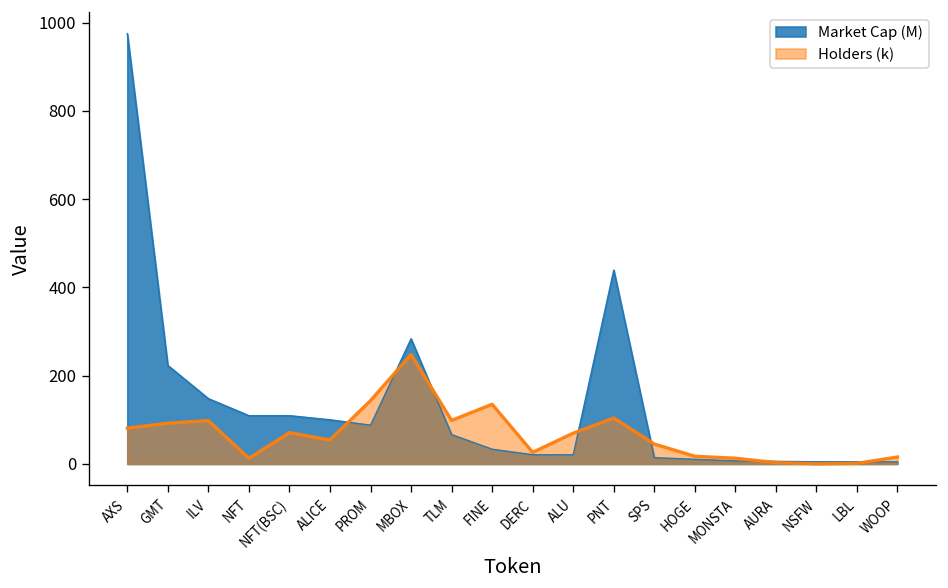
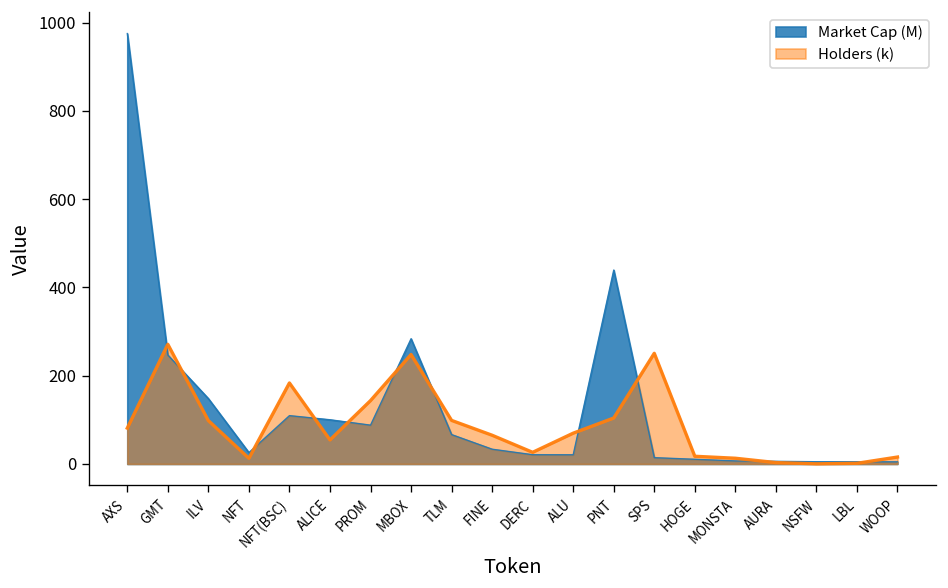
  {
    "Market Cap (M)": {
      "AXS": 980,
-     "GMT": 220,
+     "GMT": 250,
      "ILV": 150,
-     "NFT": 110,
+     "NFT": 30,
      "NFT(BSC)": 110,
      "ALICE": 100,
      "PROM": 90,
      "MBOX": 280,
      "TLM": 70,
      "FINE": 30,
      "ALU": 20,
      "PNT": 440,
      "SPS": 10,
      "WOOP": 0
    },
    "Holders (k)": {
      "AXS": 80,
-     "GMT": 90,
+     "GMT": 270,
      "ILV": 100,
      "NFT": 10,
-     "NFT(BSC)": 70,
+     "NFT(BSC)": 180,
      "ALICE": 50,
      "PROM": 140,
      "MBOX": 250,
      "TLM": 100,
-     "FINE": 140,
+     "FINE": 70,
      "ALU": 70,
      "PNT": 100,
-     "SPS": 50,
+     "SPS": 250,
      "WOOP": 20
    }
  }
